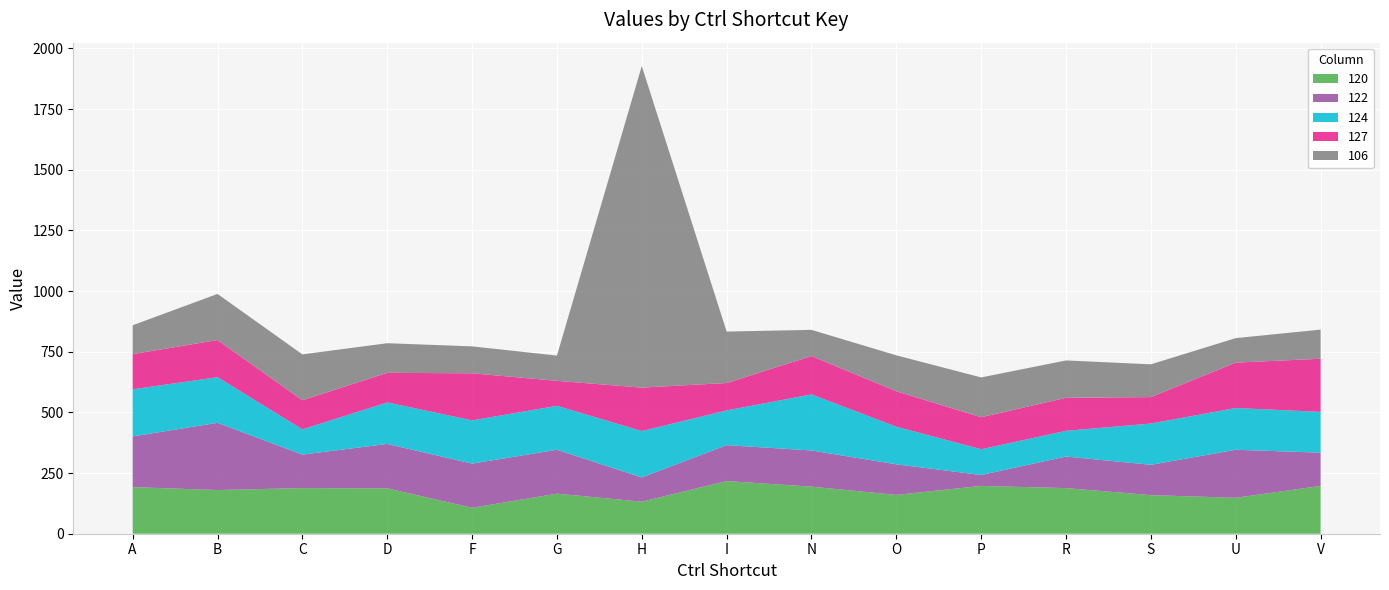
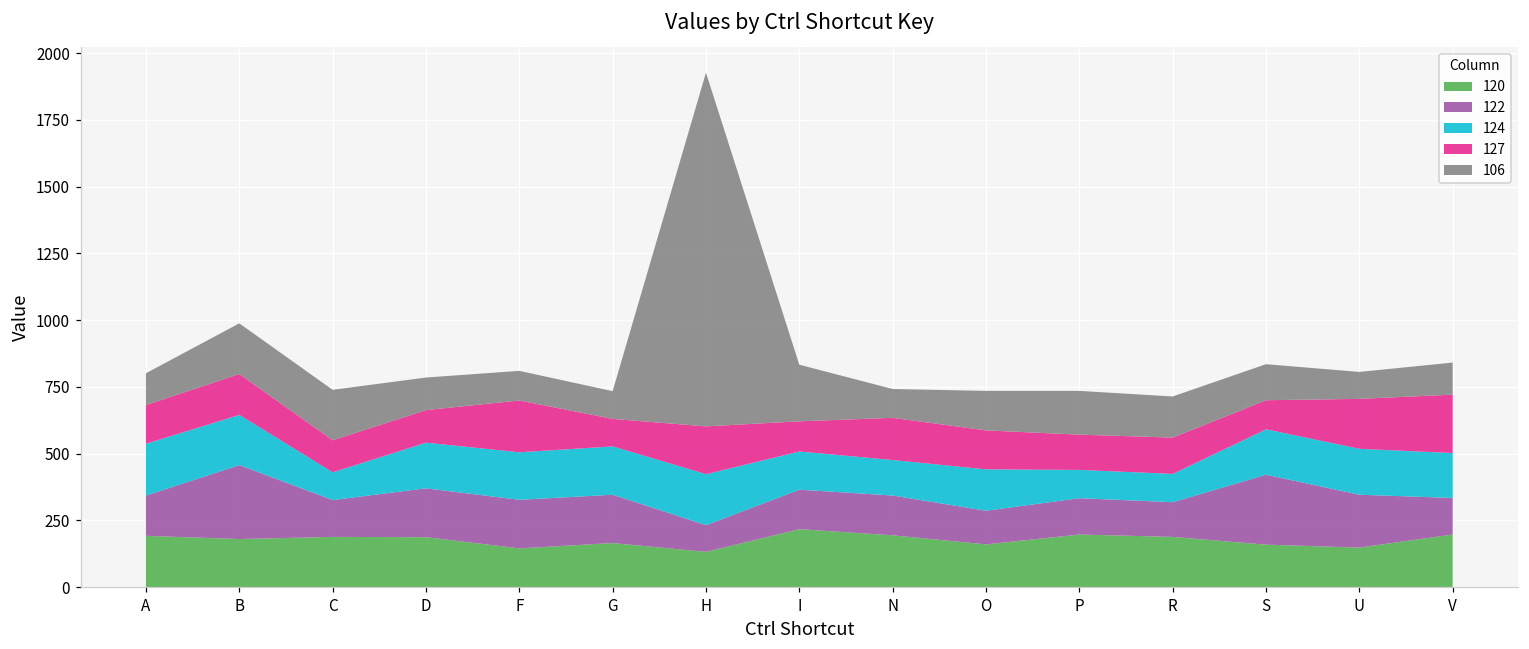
  {
    "120": {
      "A": 190,
      "B": 180,
      "C": 190,
      "D": 190,
-     "F": 110,
+     "F": 150,
      "G": 170,
      "H": 130,
      "I": 220,
      "N": 190,
      "O": 160,
      "P": 200,
      "R": 190,
      "S": 160,
      "U": 150,
      "V": 200
    },
    "122": {
-     "A": 210,
+     "A": 150,
      "B": 280,
      "C": 140,
      "D": 180,
      "F": 180,
      "G": 180,
      "H": 100,
      "I": 150,
      "N": 150,
      "O": 130,
-     "P": 50,
+     "P": 140,
      "R": 130,
-     "S": 130,
+     "S": 260,
      "U": 200,
      "V": 140
    },
    "124": {
      "A": 190,
      "B": 190,
      "C": 100,
      "D": 170,
      "F": 180,
      "G": 180,
      "H": 190,
      "I": 140,
-     "N": 230,
+     "N": 130,
      "O": 160,
      "P": 110,
      "R": 110,
      "S": 170,
      "U": 170,
      "V": 170
    },
    "127": {
      "A": 150,
      "B": 150,
      "C": 120,
      "D": 120,
      "F": 190,
      "G": 100,
      "H": 180,
      "I": 110,
      "N": 160,
      "O": 150,
      "P": 130,
      "R": 140,
      "S": 110,
      "U": 190,
      "V": 220
    },
    "106": {
      "A": 120,
      "B": 190,
      "C": 190,
      "D": 120,
      "F": 110,
      "G": 100,
      "H": 1330,
      "I": 210,
      "N": 110,
      "O": 150,
      "P": 160,
      "R": 150,
      "S": 140,
      "U": 100,
      "V": 120
    }
  }
